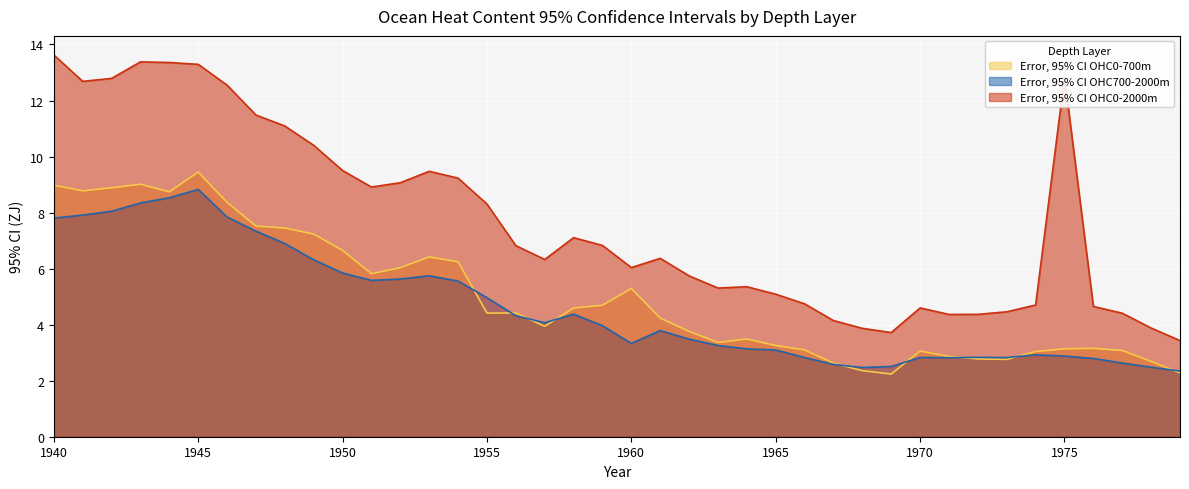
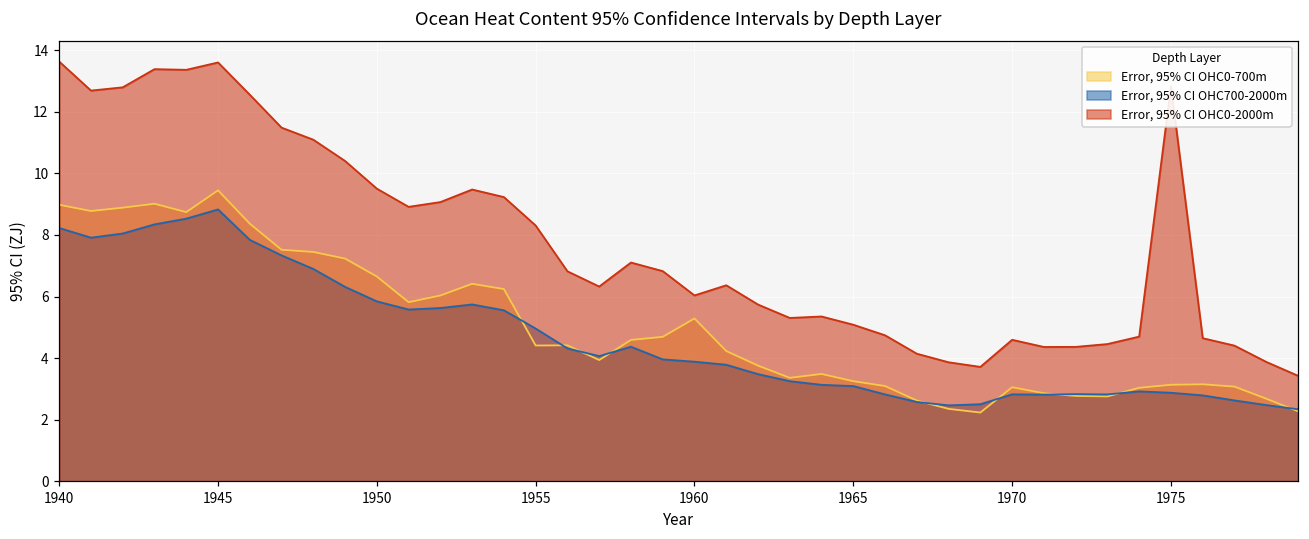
  {
    "Error, 95% CI OHC0-700m": {
      "1940": 9.0,
      "1945": 9.4,
      "1950": 6.7,
      "1955": 4.4,
      "1960": 5.3,
      "1965": 3.3,
      "1970": 3.1,
      "1975": 3.1
    },
    "Error, 95% CI OHC700-2000m": {
-     "1940": 7.8,
+     "1940": 8.2,
      "1945": 8.8,
      "1950": 5.8,
      "1955": 5.0,
-     "1960": 3.3,
+     "1960": 3.9,
      "1965": 3.1,
      "1970": 2.8,
      "1975": 2.9
    },
    "Error, 95% CI OHC0-2000m": {
      "1940": 13.6,
-     "1945": 13.3,
+     "1945": 13.6,
      "1950": 9.5,
      "1955": 8.3,
      "1960": 6.0,
      "1965": 5.1,
      "1970": 4.6
    }
  }
